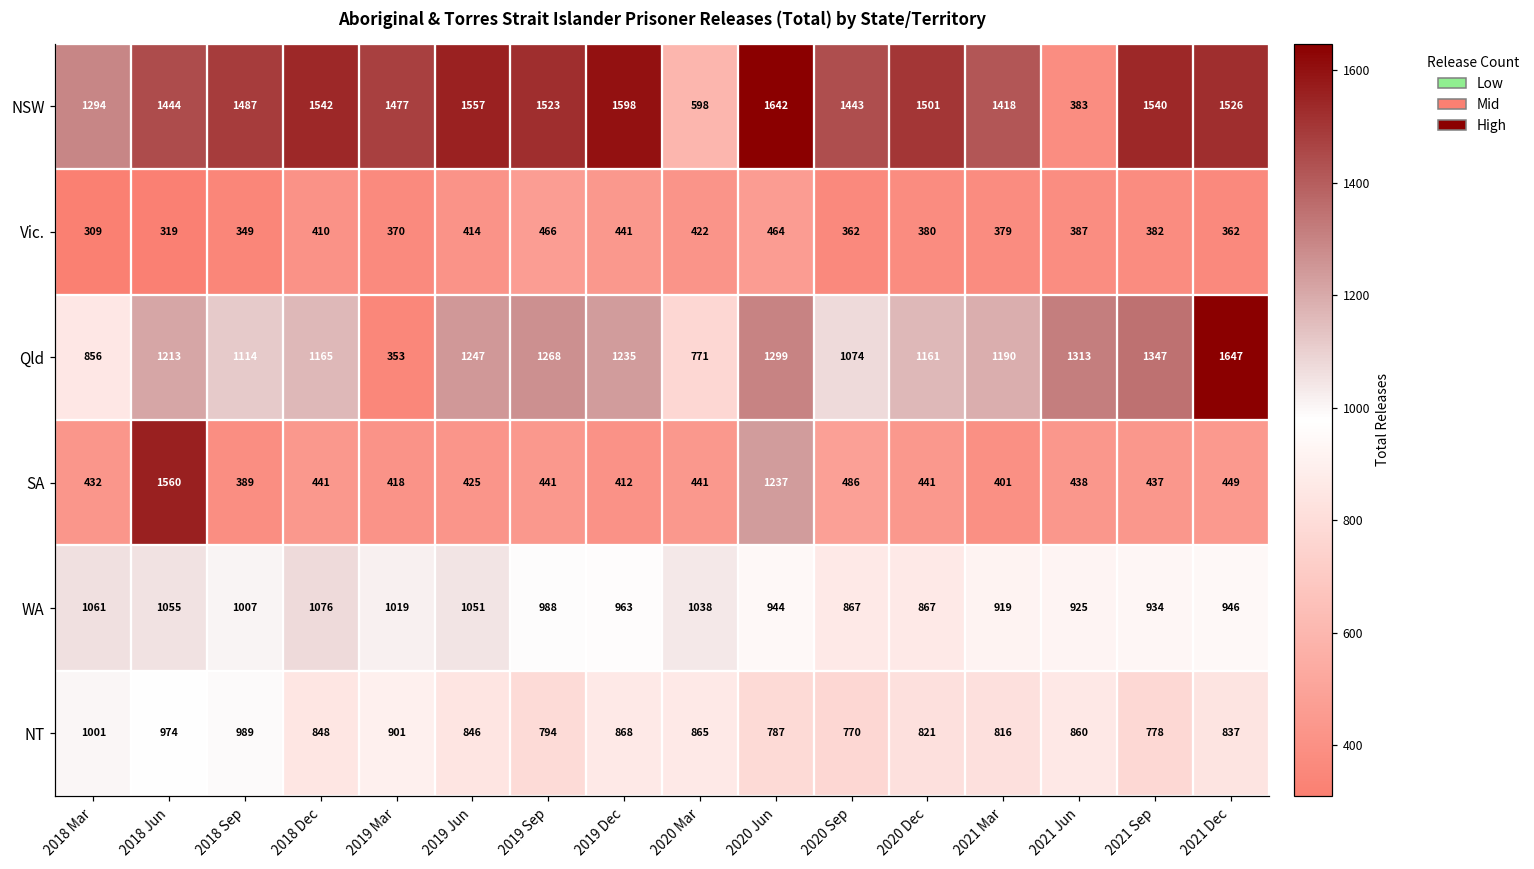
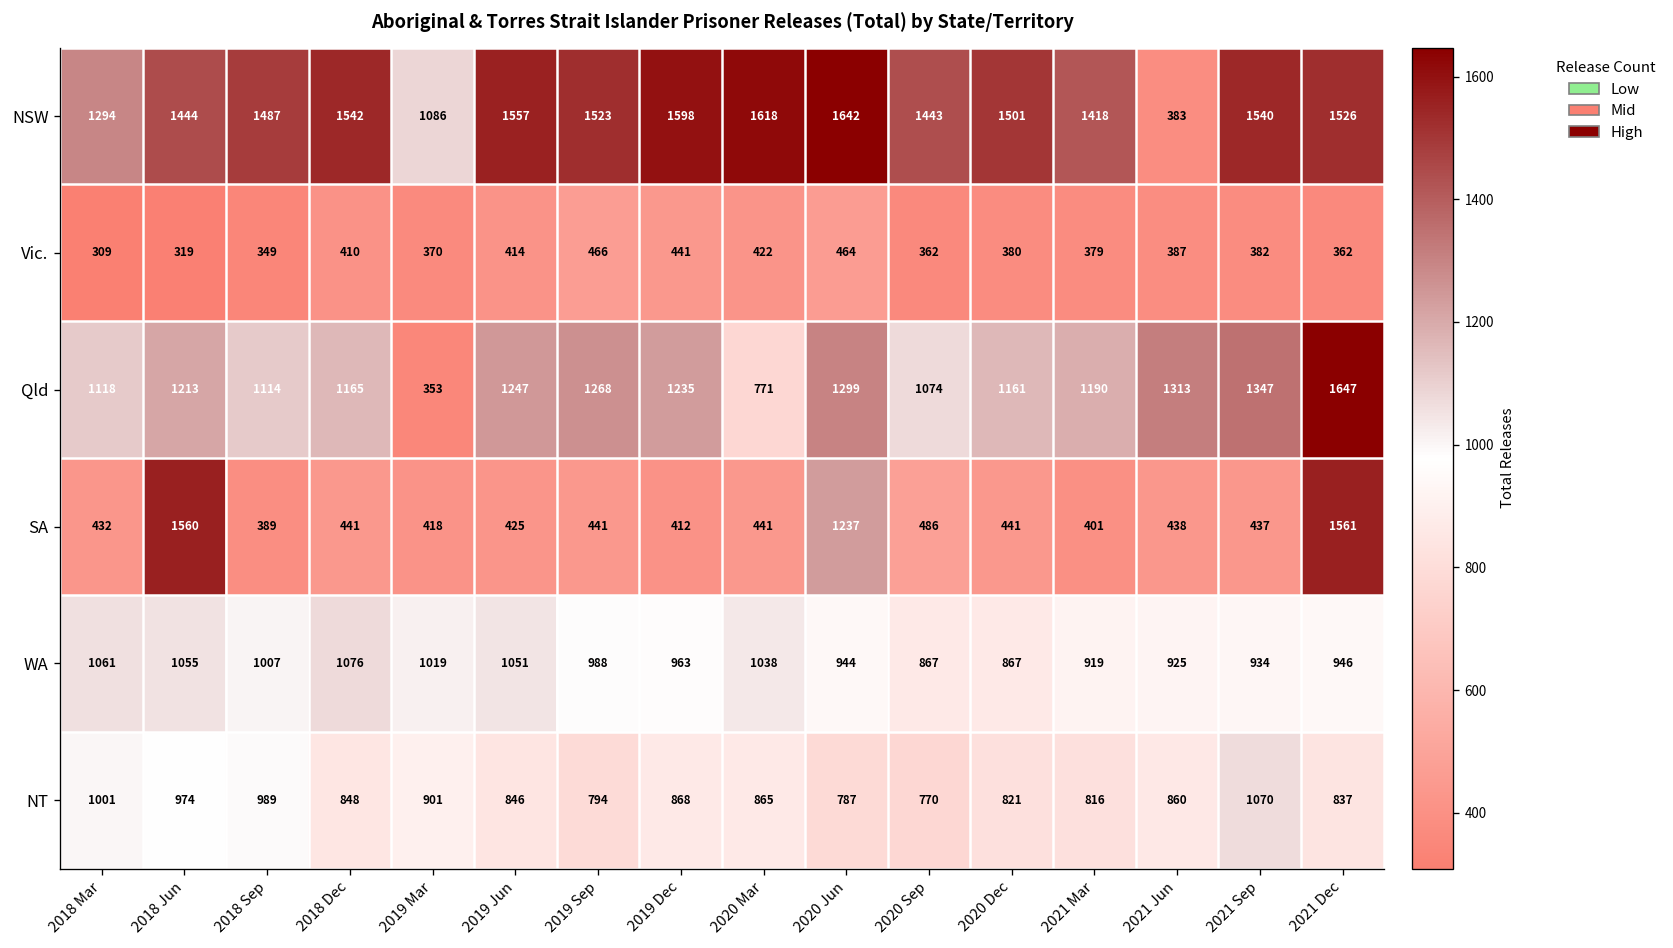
  {
    "NSW": {
      "2018 Mar": 1294,
      "2018 Jun": 1444,
      "2018 Sep": 1487,
      "2018 Dec": 1542,
-     "2019 Mar": 1477,
+     "2019 Mar": 1086,
      "2019 Jun": 1557,
      "2019 Sep": 1523,
      "2019 Dec": 1598,
-     "2020 Mar": 598,
+     "2020 Mar": 1618,
      "2020 Jun": 1642,
      "2020 Sep": 1443,
      "2020 Dec": 1501,
      "2021 Mar": 1418,
      "2021 Jun": 383,
      "2021 Sep": 1540,
      "2021 Dec": 1526
    },
    "Vic.": {
      "2018 Mar": 309,
      "2018 Jun": 319,
      "2018 Sep": 349,
      "2018 Dec": 410,
      "2019 Mar": 370,
      "2019 Jun": 414,
      "2019 Sep": 466,
      "2019 Dec": 441,
      "2020 Mar": 422,
      "2020 Jun": 464,
      "2020 Sep": 362,
      "2020 Dec": 380,
      "2021 Mar": 379,
      "2021 Jun": 387,
      "2021 Sep": 382,
      "2021 Dec": 362
    },
    "Qld": {
-     "2018 Mar": 856,
+     "2018 Mar": 1118,
      "2018 Jun": 1213,
      "2018 Sep": 1114,
      "2018 Dec": 1165,
      "2019 Mar": 353,
      "2019 Jun": 1247,
      "2019 Sep": 1268,
      "2019 Dec": 1235,
      "2020 Mar": 771,
      "2020 Jun": 1299,
      "2020 Sep": 1074,
      "2020 Dec": 1161,
      "2021 Mar": 1190,
      "2021 Jun": 1313,
      "2021 Sep": 1347,
      "2021 Dec": 1647
    },
    "SA": {
      "2018 Mar": 432,
      "2018 Jun": 1560,
      "2018 Sep": 389,
      "2018 Dec": 441,
      "2019 Mar": 418,
      "2019 Jun": 425,
      "2019 Sep": 441,
      "2019 Dec": 412,
      "2020 Mar": 441,
      "2020 Jun": 1237,
      "2020 Sep": 486,
      "2020 Dec": 441,
      "2021 Mar": 401,
      "2021 Jun": 438,
      "2021 Sep": 437,
-     "2021 Dec": 449
+     "2021 Dec": 1561
    },
    "WA": {
      "2018 Mar": 1061,
      "2018 Jun": 1055,
      "2018 Sep": 1007,
      "2018 Dec": 1076,
      "2019 Mar": 1019,
      "2019 Jun": 1051,
      "2019 Sep": 988,
      "2019 Dec": 963,
      "2020 Mar": 1038,
      "2020 Jun": 944,
      "2020 Sep": 867,
      "2020 Dec": 867,
      "2021 Mar": 919,
      "2021 Jun": 925,
      "2021 Sep": 934,
      "2021 Dec": 946
    },
    "NT": {
      "2018 Mar": 1001,
      "2018 Jun": 974,
      "2018 Sep": 989,
      "2018 Dec": 848,
      "2019 Mar": 901,
      "2019 Jun": 846,
      "2019 Sep": 794,
      "2019 Dec": 868,
      "2020 Mar": 865,
      "2020 Jun": 787,
      "2020 Sep": 770,
      "2020 Dec": 821,
      "2021 Mar": 816,
      "2021 Jun": 860,
-     "2021 Sep": 778,
+     "2021 Sep": 1070,
      "2021 Dec": 837
    }
  }
